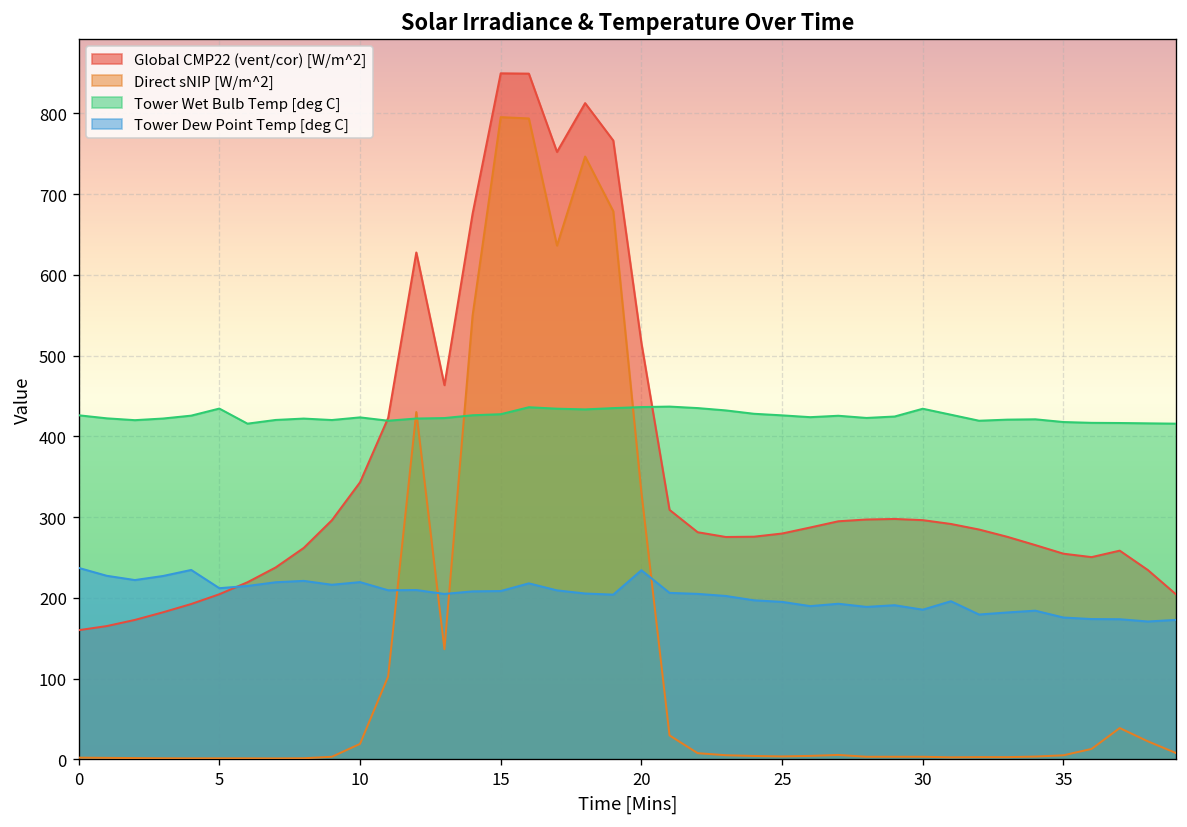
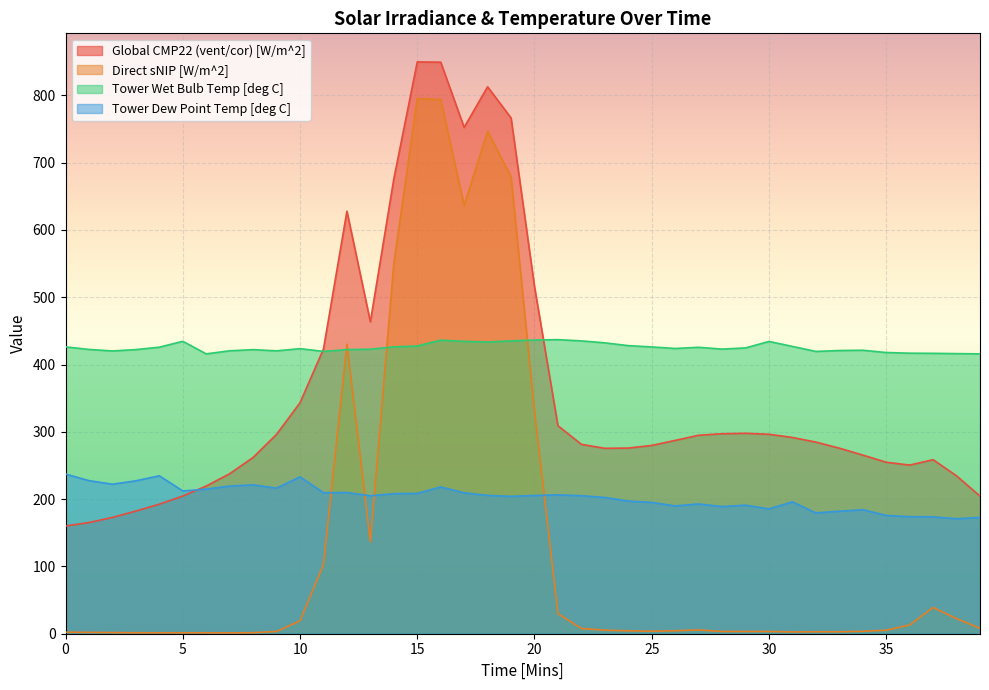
  {
    "Tower Wet Bulb Temp [deg C]": {
      "0": 430,
      "5": 430,
      "10": 420,
      "15": 430,
      "20": 440,
      "25": 430,
      "30": 430,
      "35": 420
    },
    "Tower Dew Point Temp [deg C]": {
      "0": 240,
      "5": 210,
-     "10": 220,
+     "10": 230,
      "15": 210,
-     "20": 230,
+     "20": 210,
      "25": 200,
      "30": 190,
      "35": 180
    }
  }
